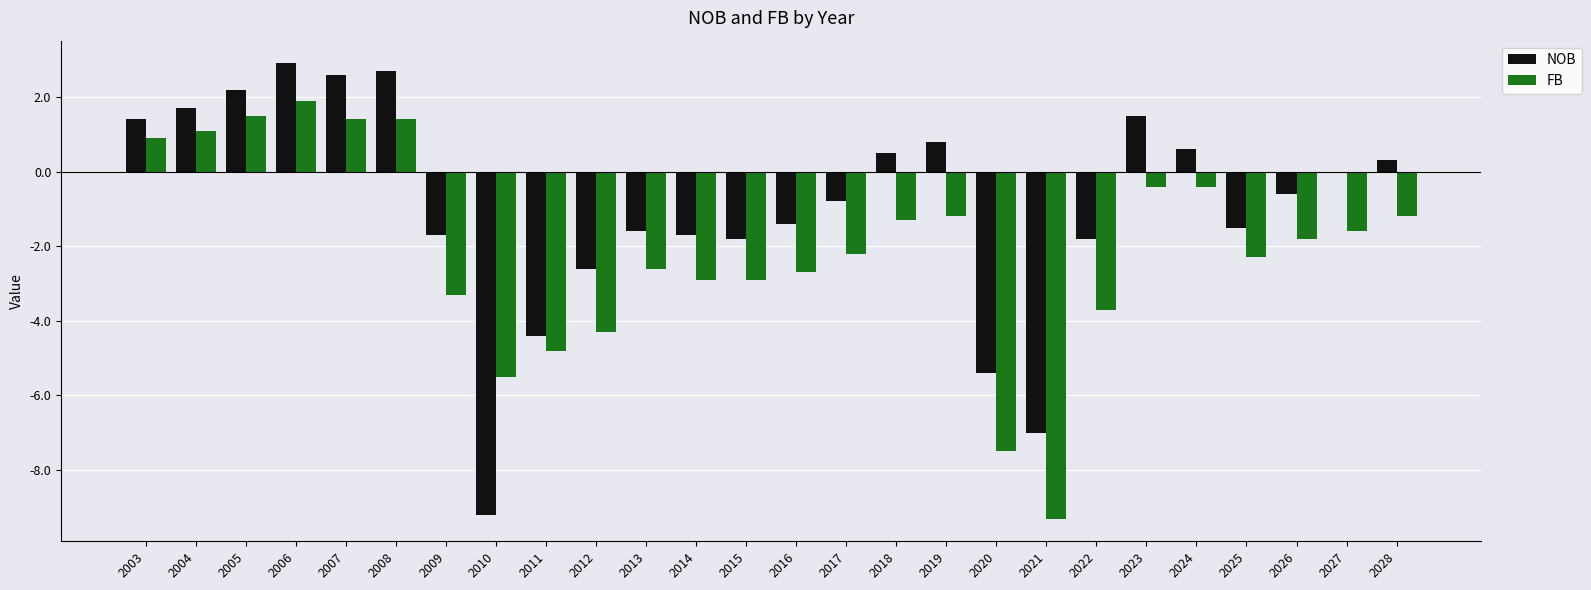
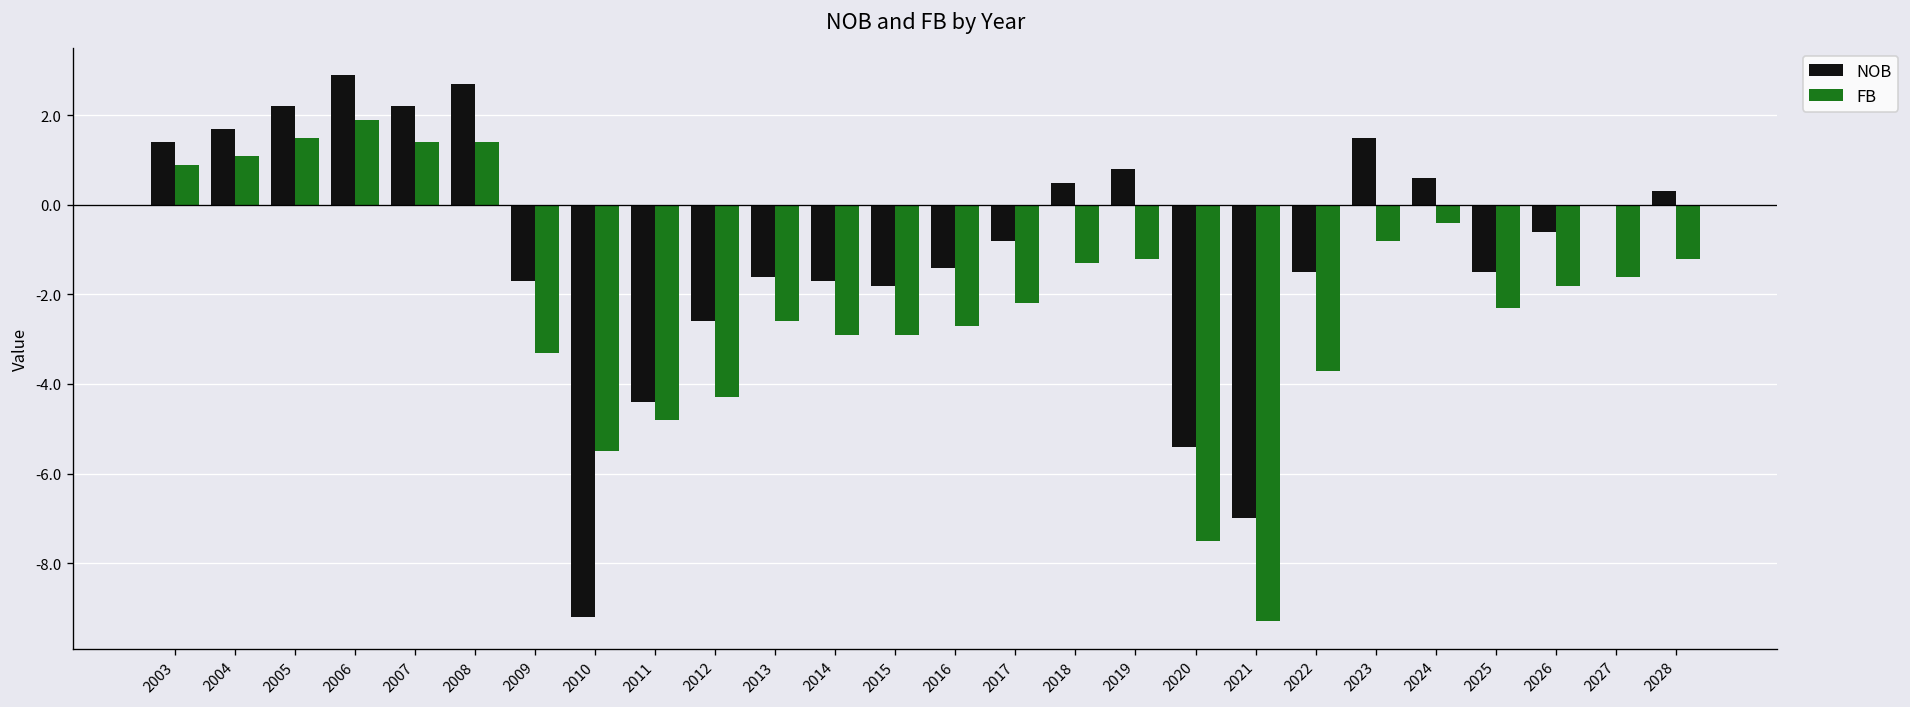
  {
    "NOB": {
      "2003": 1.4,
      "2004": 1.7,
      "2005": 2.2,
      "2006": 2.9,
-     "2007": 2.6,
+     "2007": 2.2,
      "2008": 2.7,
      "2009": -1.7,
      "2010": -9.2,
      "2011": -4.4,
      "2012": -2.6,
      "2013": -1.6,
      "2014": -1.7,
      "2015": -1.8,
      "2016": -1.4,
      "2017": -0.8,
      "2018": 0.5,
      "2019": 0.8,
      "2020": -5.4,
      "2021": -7.0,
-     "2022": -1.8,
+     "2022": -1.5,
      "2023": 1.5,
      "2024": 0.6,
      "2025": -1.5,
      "2026": -0.6,
      "2027": 0.0,
      "2028": 0.3
    },
    "FB": {
      "2003": 0.9,
      "2004": 1.1,
      "2005": 1.5,
      "2006": 1.9,
      "2007": 1.4,
      "2008": 1.4,
      "2009": -3.3,
      "2010": -5.5,
      "2011": -4.8,
      "2012": -4.3,
      "2013": -2.6,
      "2014": -2.9,
      "2015": -2.9,
      "2016": -2.7,
      "2017": -2.2,
      "2018": -1.3,
      "2019": -1.2,
      "2020": -7.5,
      "2021": -9.3,
      "2022": -3.7,
-     "2023": -0.4,
+     "2023": -0.8,
      "2024": -0.4,
      "2025": -2.3,
      "2026": -1.8,
      "2027": -1.6,
      "2028": -1.2
    }
  }
